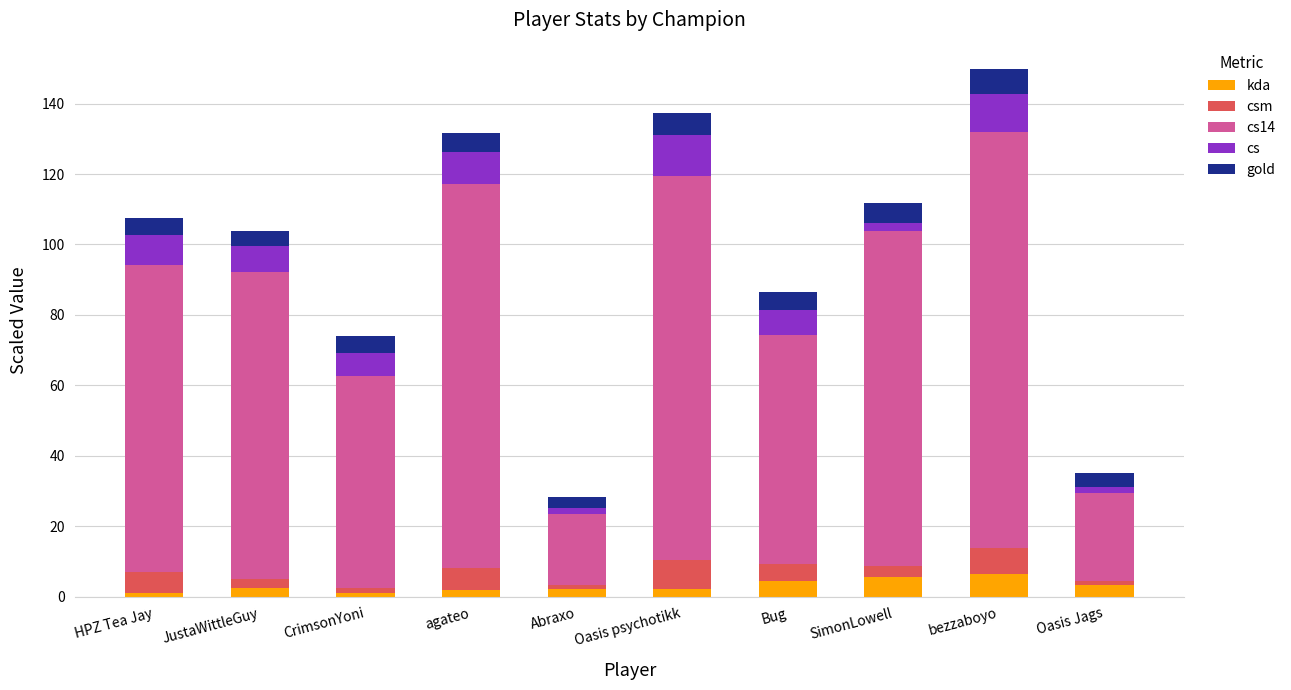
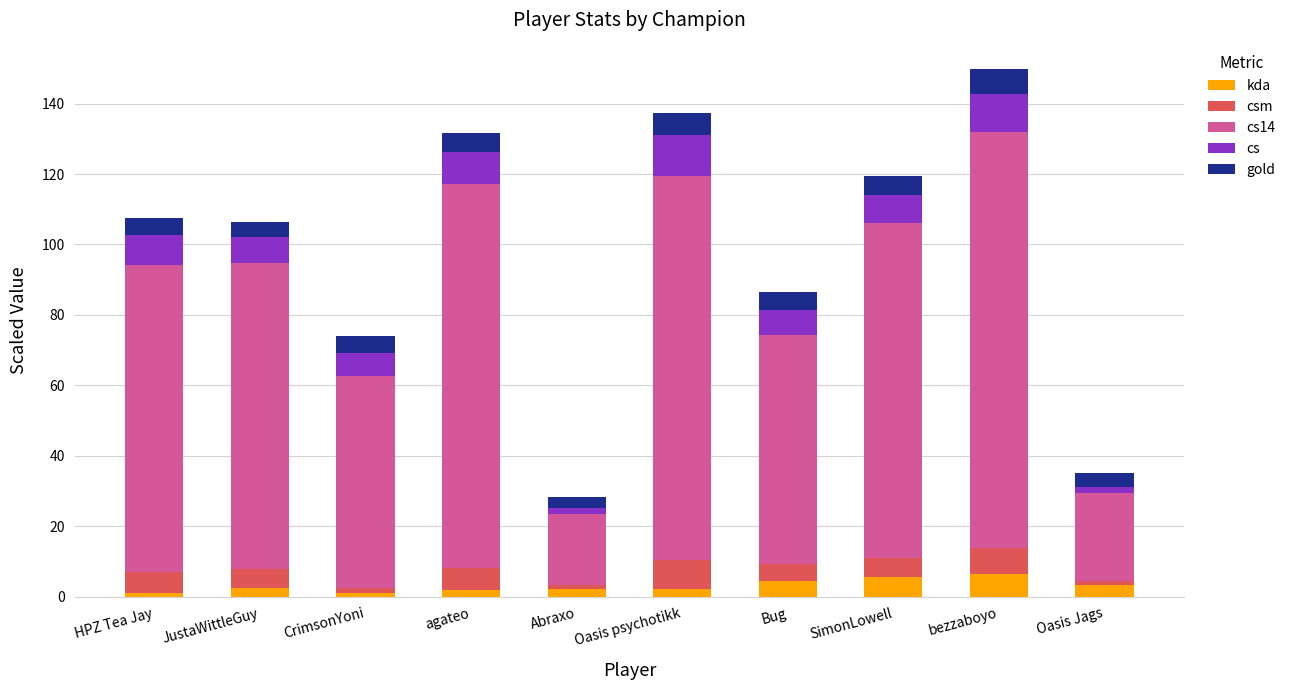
  {
    "kda": {
      "HPZ Tea Jay": 1,
      "JustaWittleGuy": 3,
      "CrimsonYoni": 1,
      "agateo": 2,
      "Abraxo": 2,
      "Oasis psychotikk": 2,
      "Bug": 4,
      "SimonLowell": 6,
      "bezzaboyo": 6,
      "Oasis Jags": 3
    },
    "csm": {
      "HPZ Tea Jay": 6,
-     "JustaWittleGuy": 3,
+     "JustaWittleGuy": 5,
      "CrimsonYoni": 1,
      "agateo": 6,
      "Abraxo": 1,
      "Oasis psychotikk": 8,
      "Bug": 5,
-     "SimonLowell": 3,
+     "SimonLowell": 5,
      "bezzaboyo": 8,
      "Oasis Jags": 1
    },
    "cs14": {
      "HPZ Tea Jay": 87,
      "JustaWittleGuy": 87,
      "CrimsonYoni": 60,
      "agateo": 109,
      "Abraxo": 20,
      "Oasis psychotikk": 109,
      "Bug": 65,
      "SimonLowell": 95,
      "bezzaboyo": 118,
      "Oasis Jags": 25
    },
    "cs": {
      "HPZ Tea Jay": 9,
      "JustaWittleGuy": 7,
      "CrimsonYoni": 7,
      "agateo": 9,
      "Abraxo": 2,
      "Oasis psychotikk": 12,
      "Bug": 7,
-     "SimonLowell": 2,
+     "SimonLowell": 8,
      "bezzaboyo": 11,
      "Oasis Jags": 2
    },
    "gold": {
      "HPZ Tea Jay": 5,
      "JustaWittleGuy": 4,
      "CrimsonYoni": 5,
      "agateo": 6,
      "Abraxo": 3,
      "Oasis psychotikk": 6,
      "Bug": 5,
      "SimonLowell": 6,
      "bezzaboyo": 7,
      "Oasis Jags": 4
    }
  }
